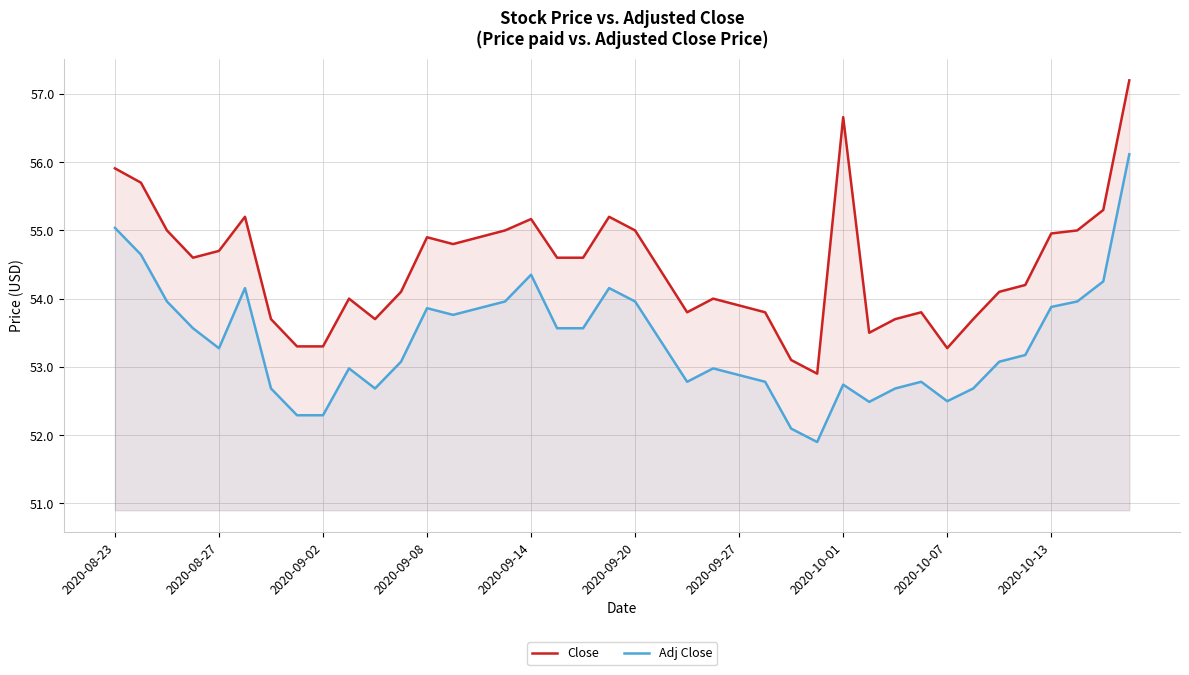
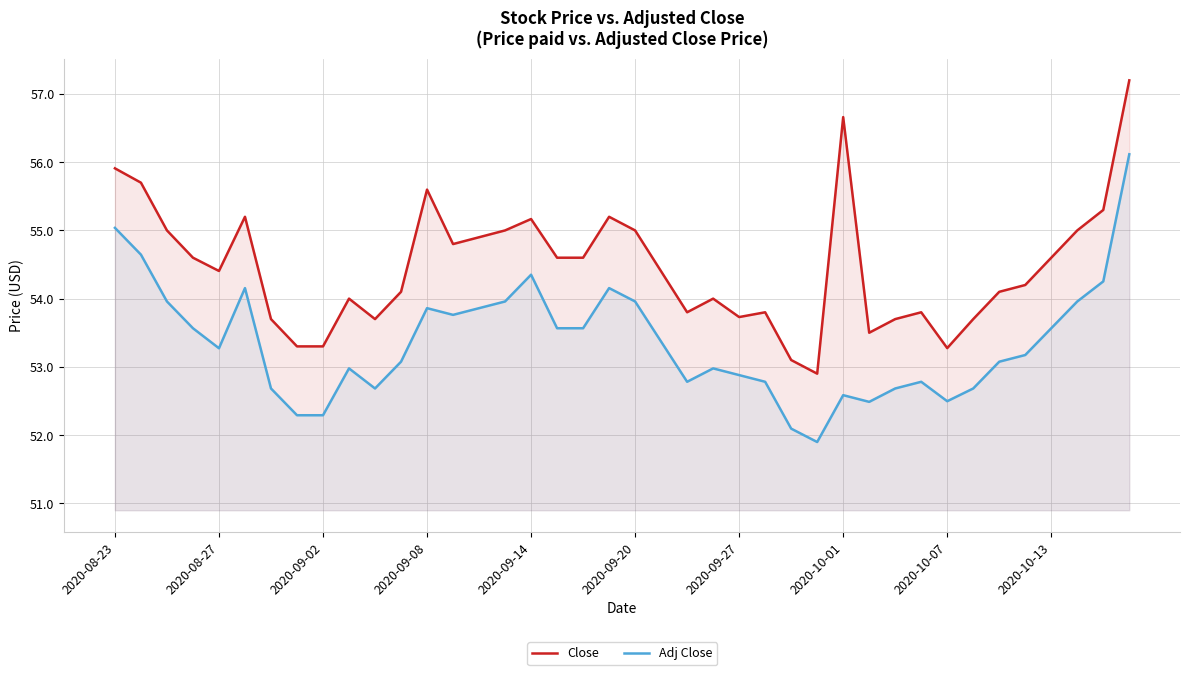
  {
    "Close": {
      "2020-08-23": 55.9,
-     "2020-08-27": 54.7,
+     "2020-08-27": 54.4,
      "2020-09-02": 53.3,
-     "2020-09-08": 54.9,
+     "2020-09-08": 55.6,
      "2020-09-14": 55.2,
      "2020-09-20": 55.0,
-     "2020-09-27": 53.9,
+     "2020-09-27": 53.7,
      "2020-10-01": 56.7,
      "2020-10-07": 53.3,
-     "2020-10-13": 55.0
+     "2020-10-13": 54.6
    },
    "Adj Close": {
      "2020-08-23": 55.0,
      "2020-08-27": 53.3,
      "2020-09-02": 52.3,
      "2020-09-08": 53.9,
      "2020-09-14": 54.4,
      "2020-09-20": 54.0,
      "2020-09-27": 52.9,
-     "2020-10-01": 52.7,
+     "2020-10-01": 52.6,
      "2020-10-07": 52.5,
-     "2020-10-13": 53.9
+     "2020-10-13": 53.6
    }
  }
